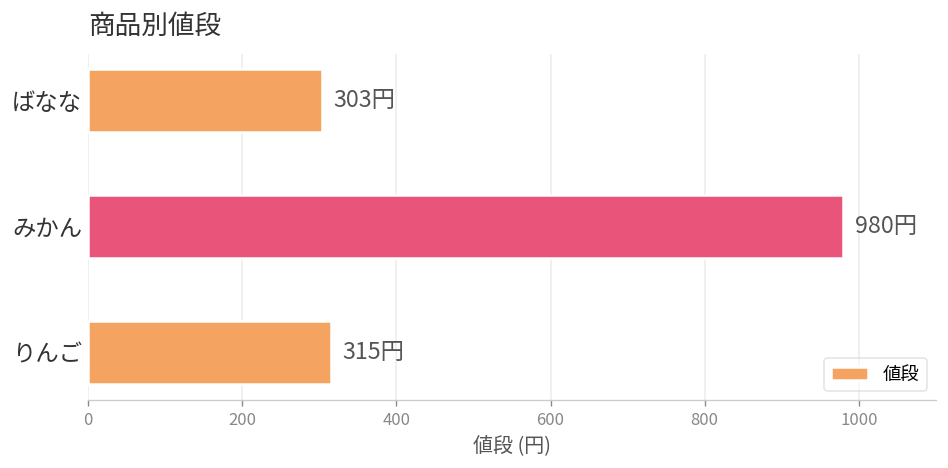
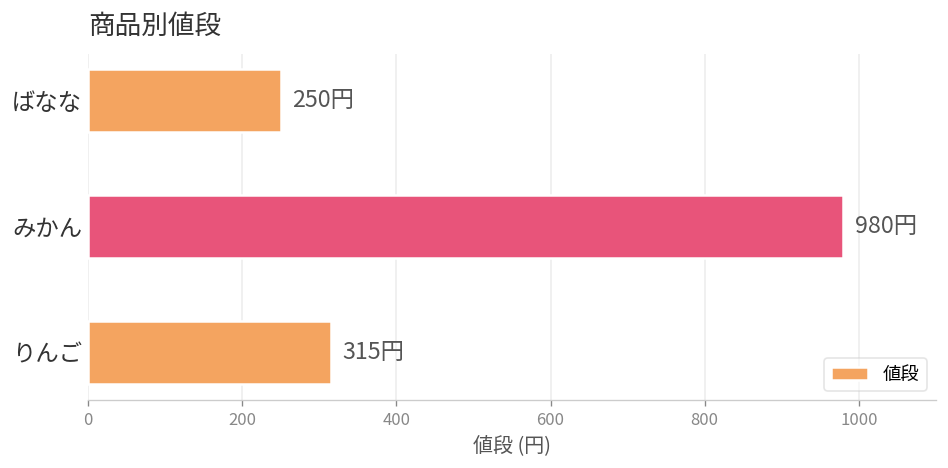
  {
-   "ばなな": "303円",
+   "ばなな": "250円",
    "みかん": "980円",
    "りんご": "315円"
  }
